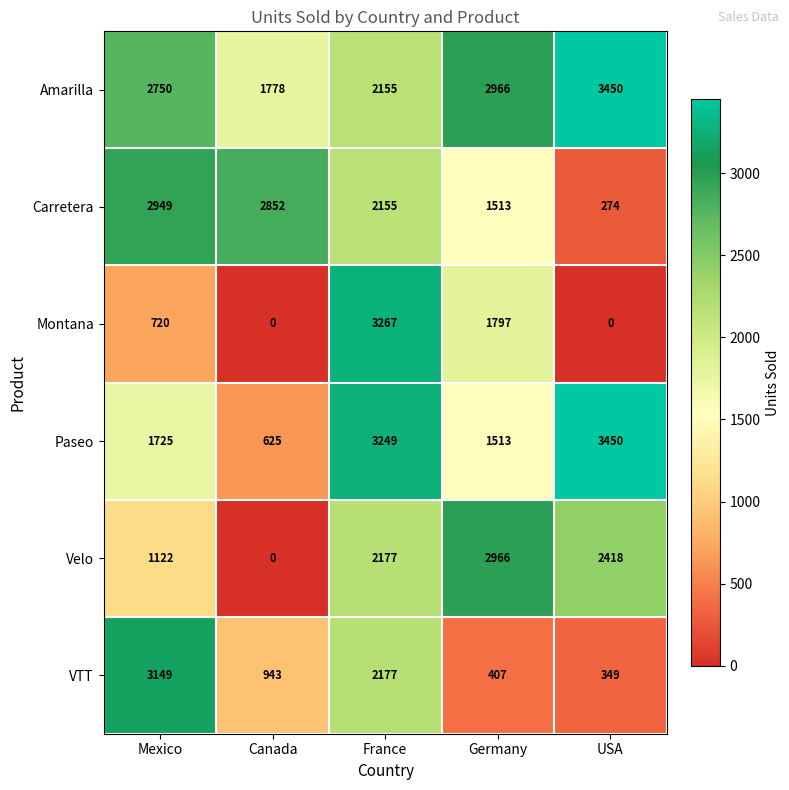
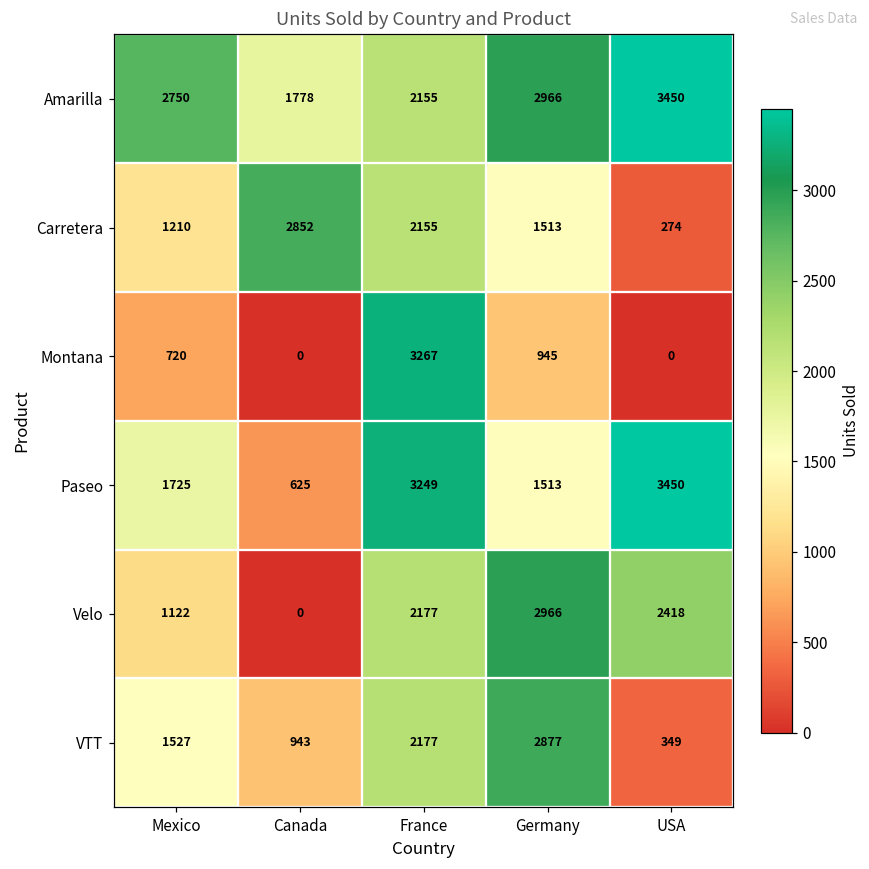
  {
    "Amarilla": {
      "Mexico": 2750,
      "Canada": 1778,
      "France": 2155,
      "Germany": 2966,
      "USA": 3450
    },
    "Carretera": {
-     "Mexico": 2949,
+     "Mexico": 1210,
      "Canada": 2852,
      "France": 2155,
      "Germany": 1513,
      "USA": 274
    },
    "Montana": {
      "Mexico": 720,
      "Canada": 0,
      "France": 3267,
-     "Germany": 1797,
+     "Germany": 945,
      "USA": 0
    },
    "Paseo": {
      "Mexico": 1725,
      "Canada": 625,
      "France": 3249,
      "Germany": 1513,
      "USA": 3450
    },
    "Velo": {
      "Mexico": 1122,
      "Canada": 0,
      "France": 2177,
      "Germany": 2966,
      "USA": 2418
    },
    "VTT": {
-     "Mexico": 3149,
+     "Mexico": 1527,
      "Canada": 943,
      "France": 2177,
-     "Germany": 407,
+     "Germany": 2877,
      "USA": 349
    }
  }
